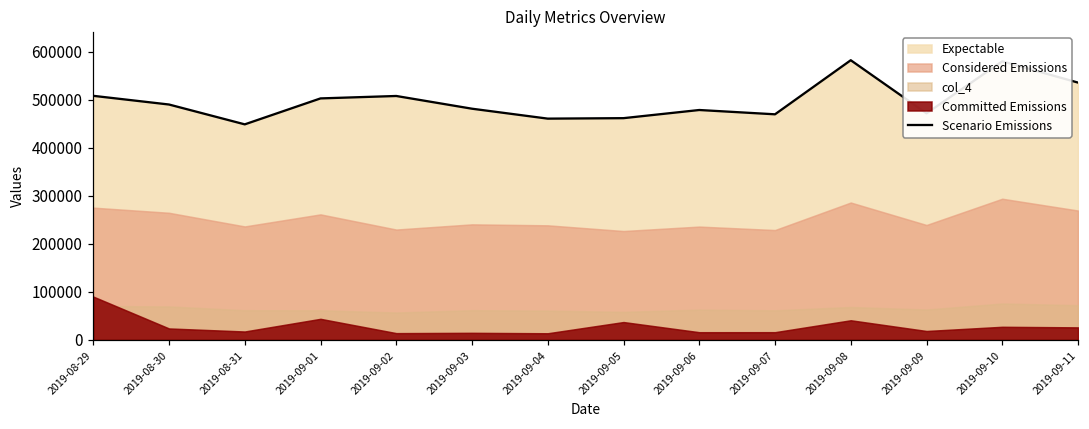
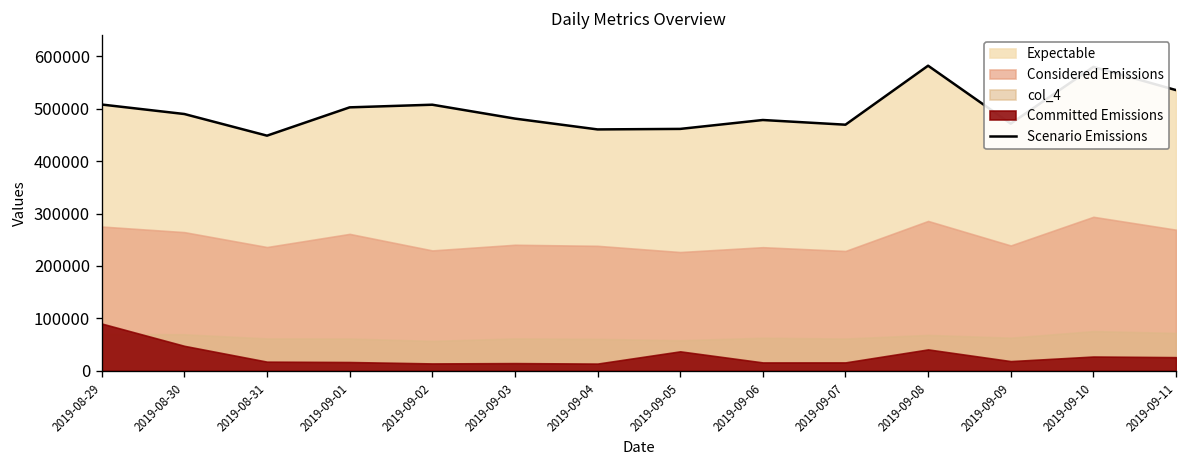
  {
    "Committed Emissions": {
      "2019-08-29": 90000,
-     "2019-08-30": 20000,
+     "2019-08-30": 50000,
      "2019-08-31": 20000,
-     "2019-09-01": 40000,
+     "2019-09-01": 20000,
      "2019-09-02": 10000,
      "2019-09-03": 10000,
      "2019-09-04": 10000,
      "2019-09-05": 40000,
      "2019-09-06": 20000,
      "2019-09-07": 20000,
      "2019-09-08": 40000,
      "2019-09-09": 20000,
      "2019-09-10": 30000,
      "2019-09-11": 30000
    }
  }
